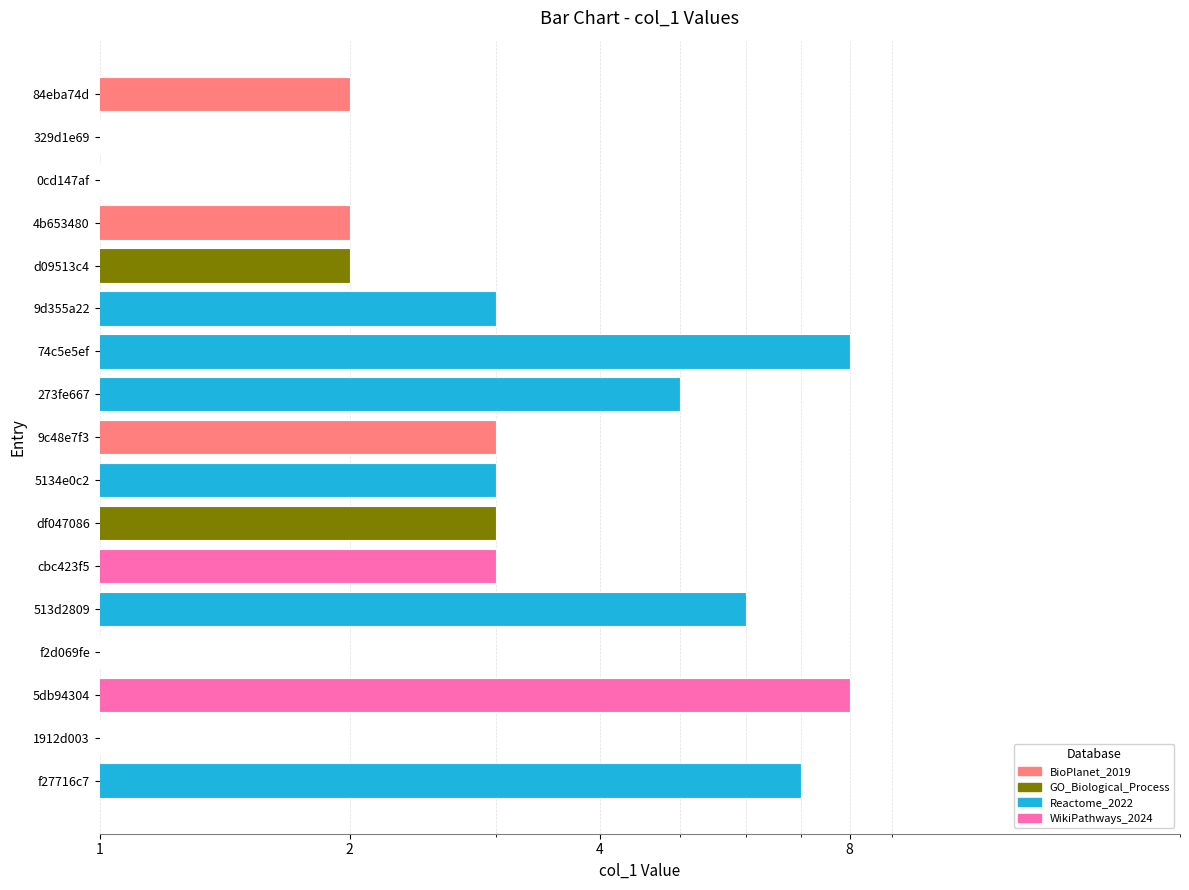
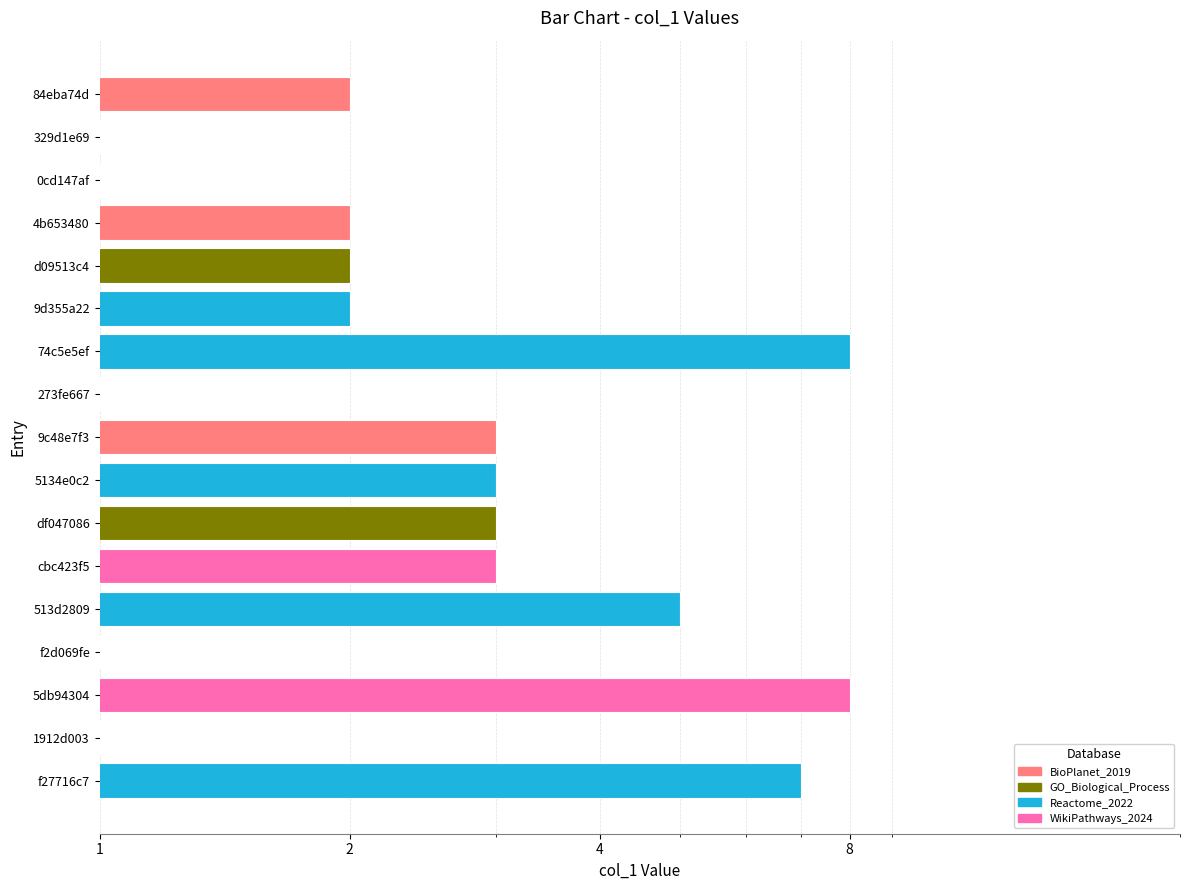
  {
    "84eba74d": 2,
    "329d1e69": 1,
    "0cd147af": 1,
    "4b653480": 2,
    "d09513c4": 2,
-   "9d355a22": 3,
+   "9d355a22": 2,
    "74c5e5ef": 8,
-   "273fe667": 5,
+   "273fe667": 1,
    "9c48e7f3": 3,
    "5134e0c2": 3,
    "df047086": 3,
    "cbc423f5": 3,
-   "513d2809": 6,
+   "513d2809": 5,
    "f2d069fe": 1,
    "5db94304": 8,
    "1912d003": 1,
    "f27716c7": 7
  }
